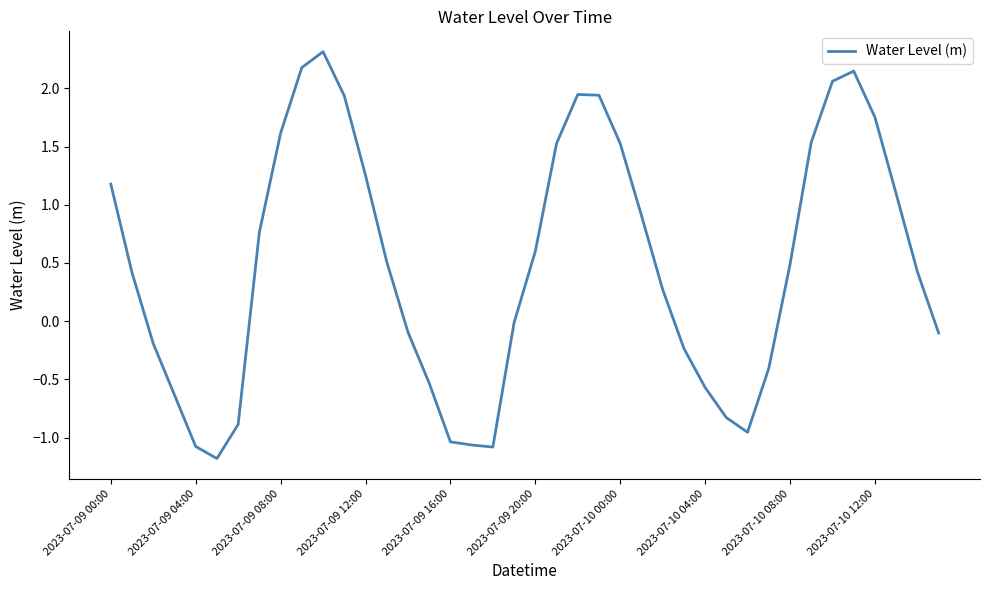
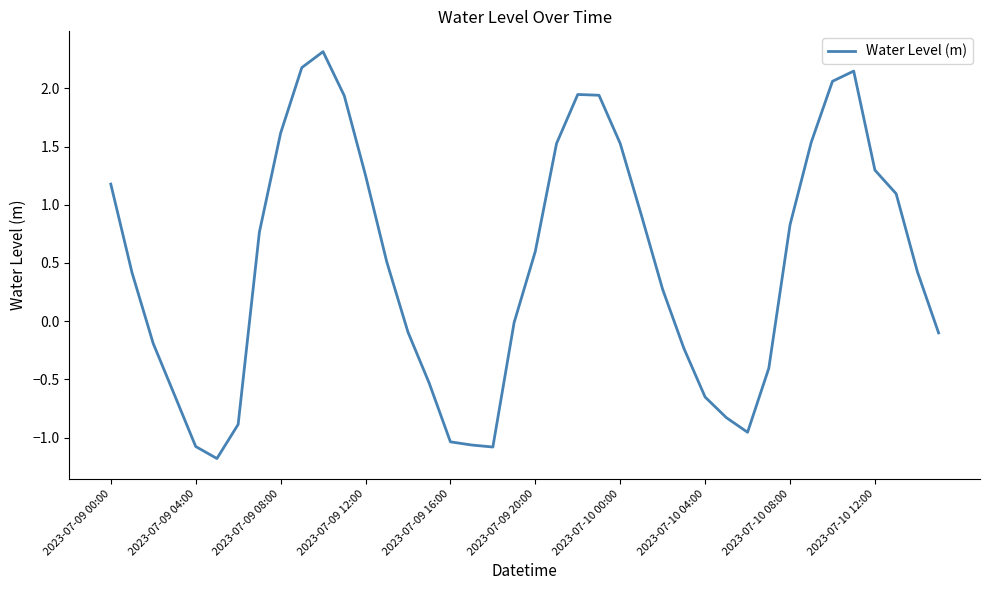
  {
    "2023-07-09 00:00": 1.18,
    "2023-07-09 04:00": -1.08,
    "2023-07-09 08:00": 1.61,
    "2023-07-09 12:00": 1.25,
    "2023-07-09 16:00": -1.04,
    "2023-07-09 20:00": 0.60,
    "2023-07-10 00:00": 1.53,
-   "2023-07-10 04:00": -0.57,
-   "2023-07-10 08:00": 0.49,
-   "2023-07-10 12:00": 1.75
+   "2023-07-10 04:00": -0.65,
+   "2023-07-10 08:00": 0.83,
+   "2023-07-10 12:00": 1.30
  }
